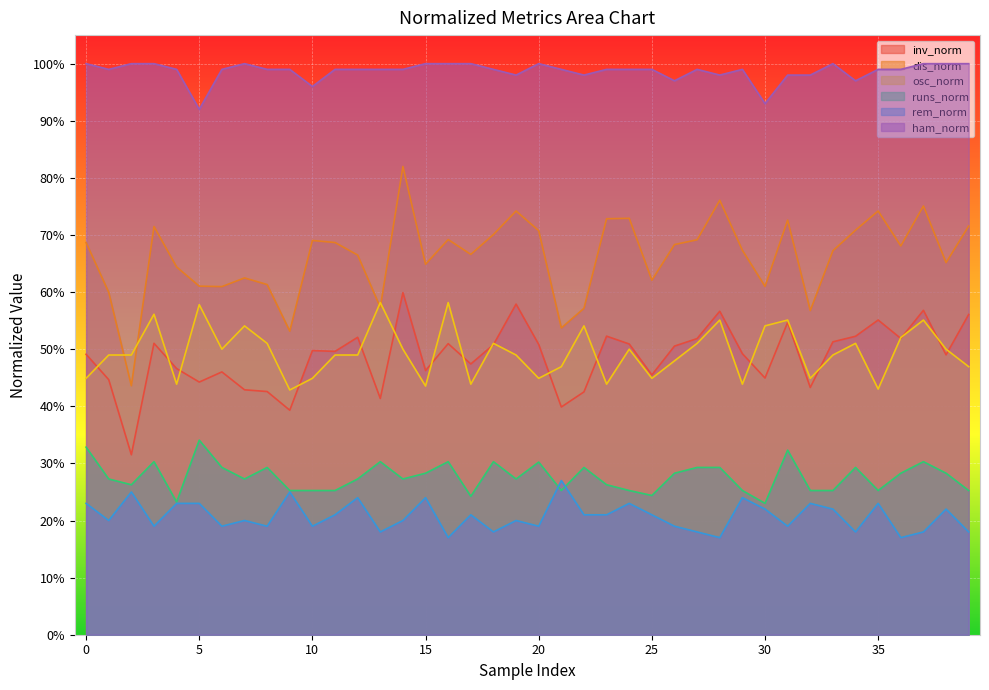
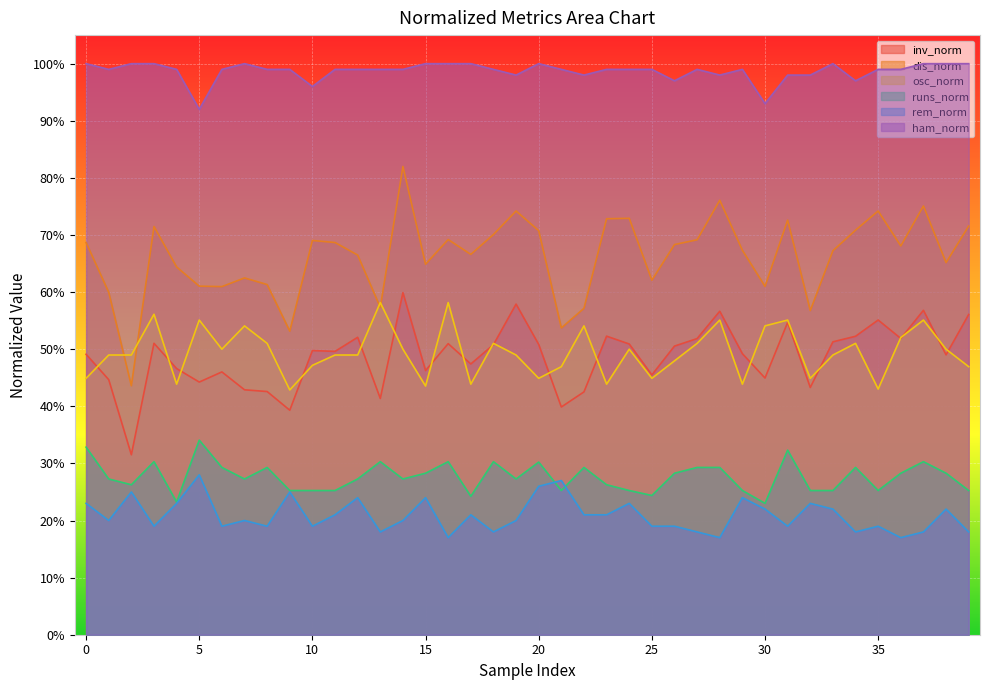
  {
    "osc_norm": {
      "0": "45%",
-     "5": "58%",
-     "10": "45%",
+     "5": "55%",
+     "10": "47%",
      "15": "44%",
      "20": "45%",
      "25": "45%",
      "30": "54%",
      "35": "43%"
    },
    "runs_norm": {
      "0": "33%",
      "5": "34%",
      "10": "25%",
      "15": "28%",
      "20": "30%",
      "25": "24%",
      "30": "23%",
      "35": "25%"
    },
    "rem_norm": {
      "0": "23%",
-     "5": "23%",
+     "5": "28%",
      "10": "19%",
      "15": "24%",
-     "20": "19%",
-     "25": "21%",
+     "20": "26%",
+     "25": "19%",
      "30": "22%",
-     "35": "23%"
+     "35": "19%"
    },
    "ham_norm": {
      "0": "100%",
      "5": "92%",
      "10": "96%",
      "15": "100%",
      "20": "100%",
      "25": "99%",
      "30": "93%"
    }
  }
